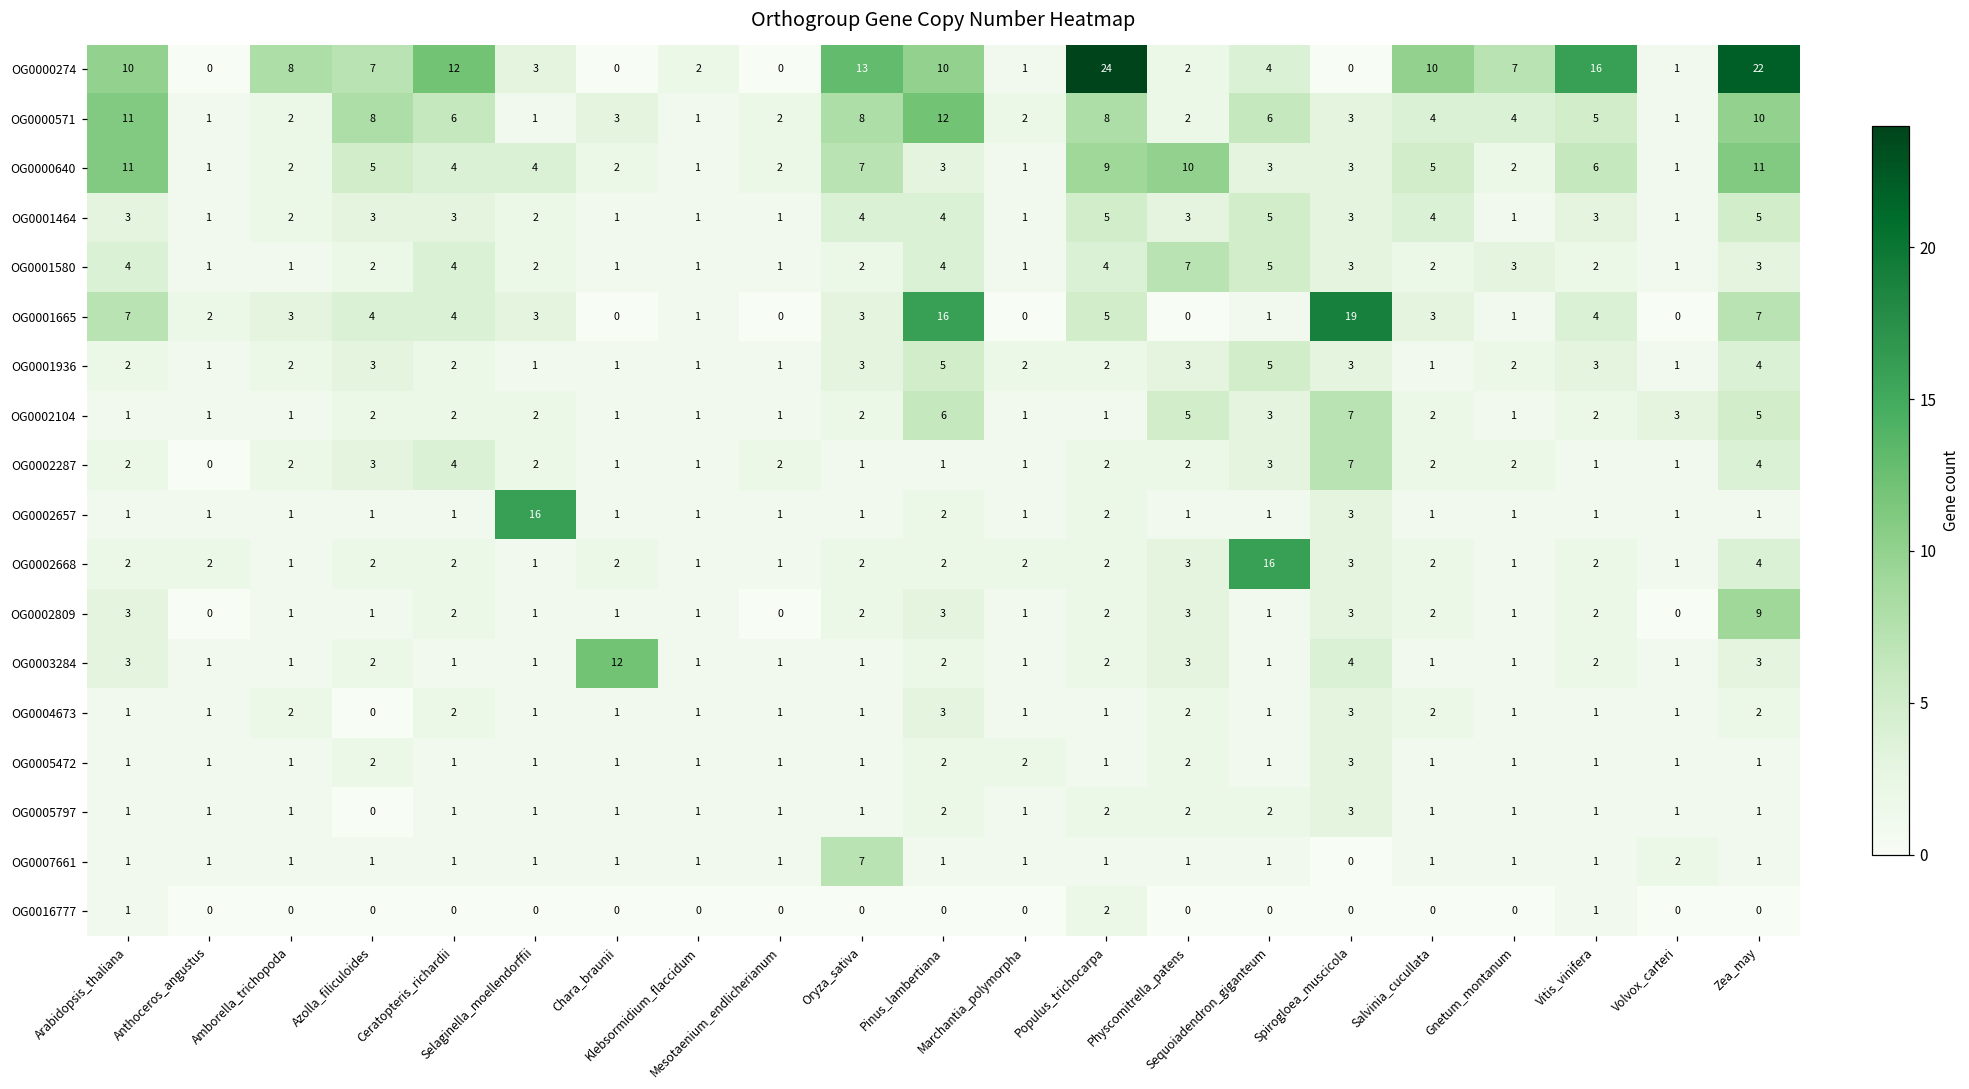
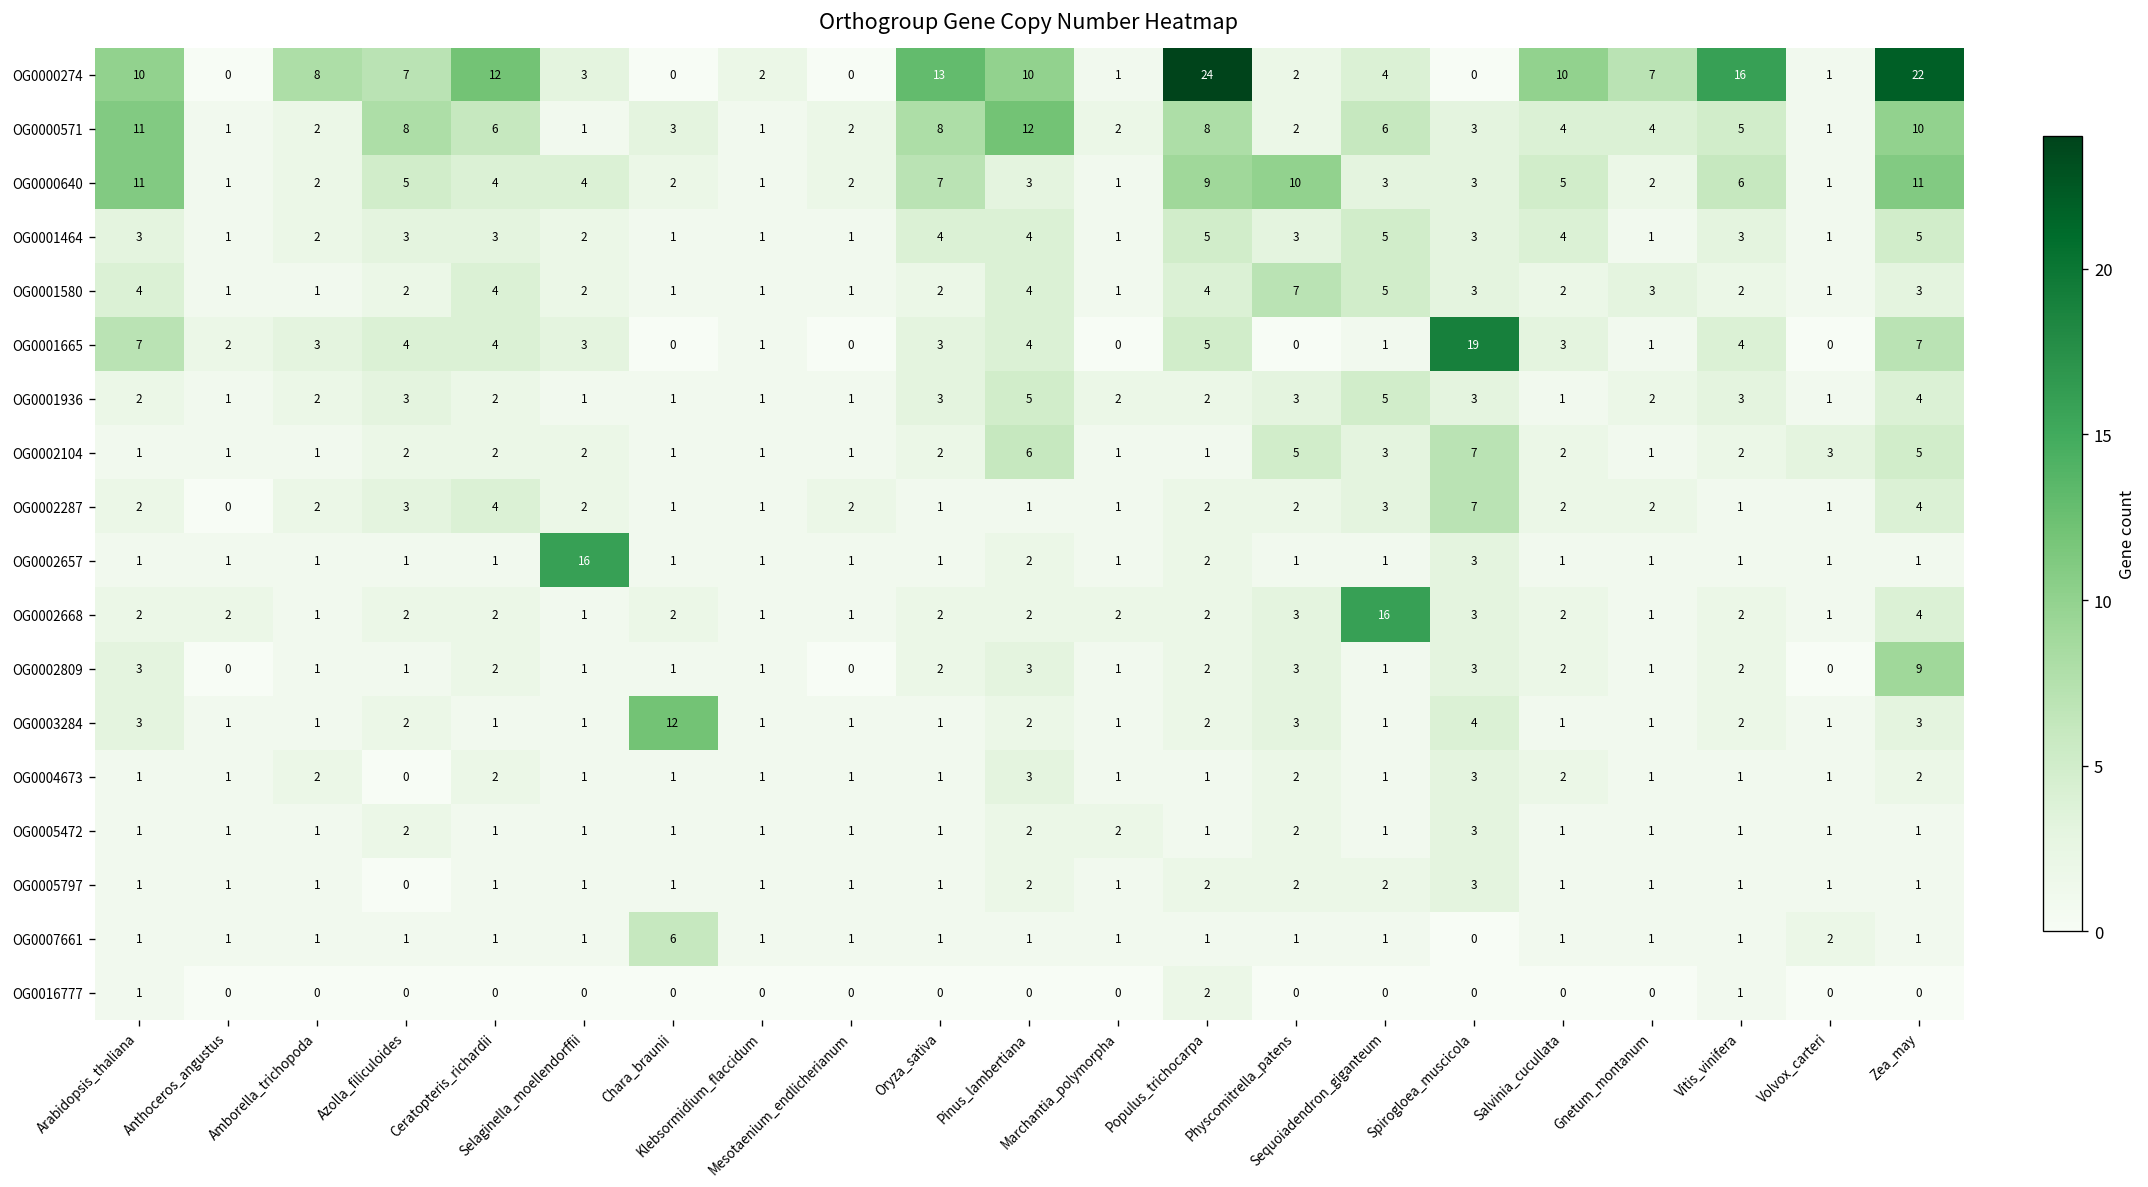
  {
    "OG0001665": {
      "Arabidopsis_thaliana": 7,
      "Anthoceros_angustus": 2,
      "Amborella_trichopoda": 3,
      "Azolla_filiculoides": 4,
      "Ceratopteris_richardii": 4,
      "Selaginella_moellendorffii": 3,
      "Chara_braunii": 0,
      "Klebsormidium_flaccidum": 1,
      "Mesotaenium_endlicherianum": 0,
      "Oryza_sativa": 3,
-     "Pinus_lambertiana": 16,
+     "Pinus_lambertiana": 4,
      "Marchantia_polymorpha": 0,
      "Populus_trichocarpa": 5,
      "Physcomitrella_patens": 0,
      "Sequoiadendron_giganteum": 1,
      "Spirogloea_muscicola": 19,
      "Salvinia_cucullata": 3,
      "Gnetum_montanum": 1,
      "Vitis_vinifera": 4,
      "Volvox_carteri": 0,
      "Zea_may": 7
    },
    "OG0007661": {
      "Arabidopsis_thaliana": 1,
      "Anthoceros_angustus": 1,
      "Amborella_trichopoda": 1,
      "Azolla_filiculoides": 1,
      "Ceratopteris_richardii": 1,
      "Selaginella_moellendorffii": 1,
-     "Chara_braunii": 1,
+     "Chara_braunii": 6,
      "Klebsormidium_flaccidum": 1,
      "Mesotaenium_endlicherianum": 1,
-     "Oryza_sativa": 7,
+     "Oryza_sativa": 1,
      "Pinus_lambertiana": 1,
      "Marchantia_polymorpha": 1,
      "Populus_trichocarpa": 1,
      "Physcomitrella_patens": 1,
      "Sequoiadendron_giganteum": 1,
      "Spirogloea_muscicola": 0,
      "Salvinia_cucullata": 1,
      "Gnetum_montanum": 1,
      "Vitis_vinifera": 1,
      "Volvox_carteri": 2,
      "Zea_may": 1
    }
  }
